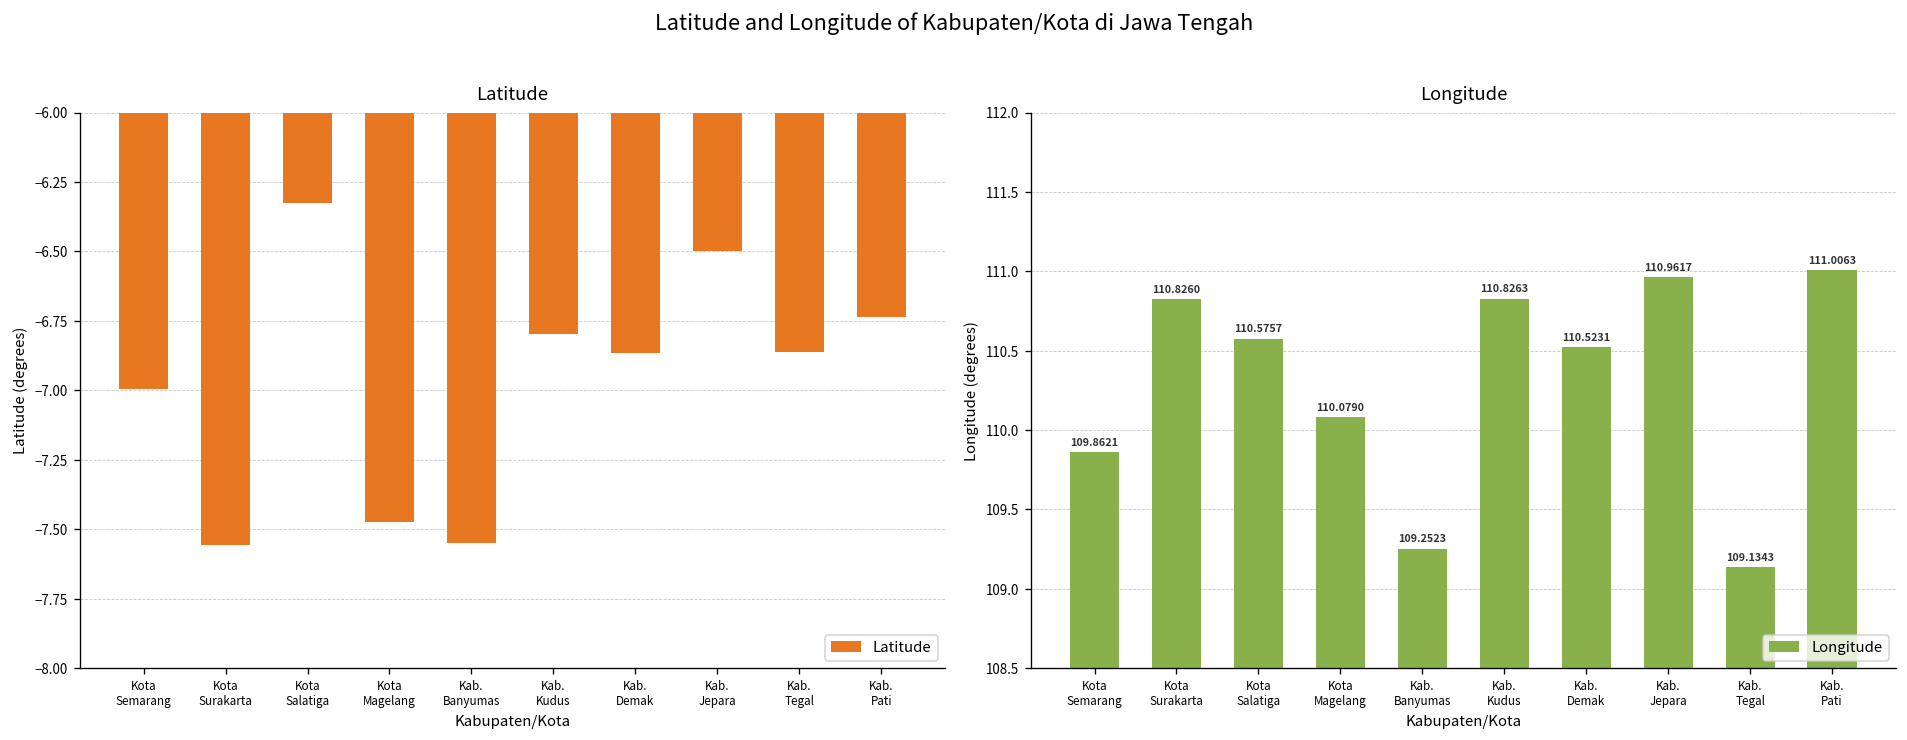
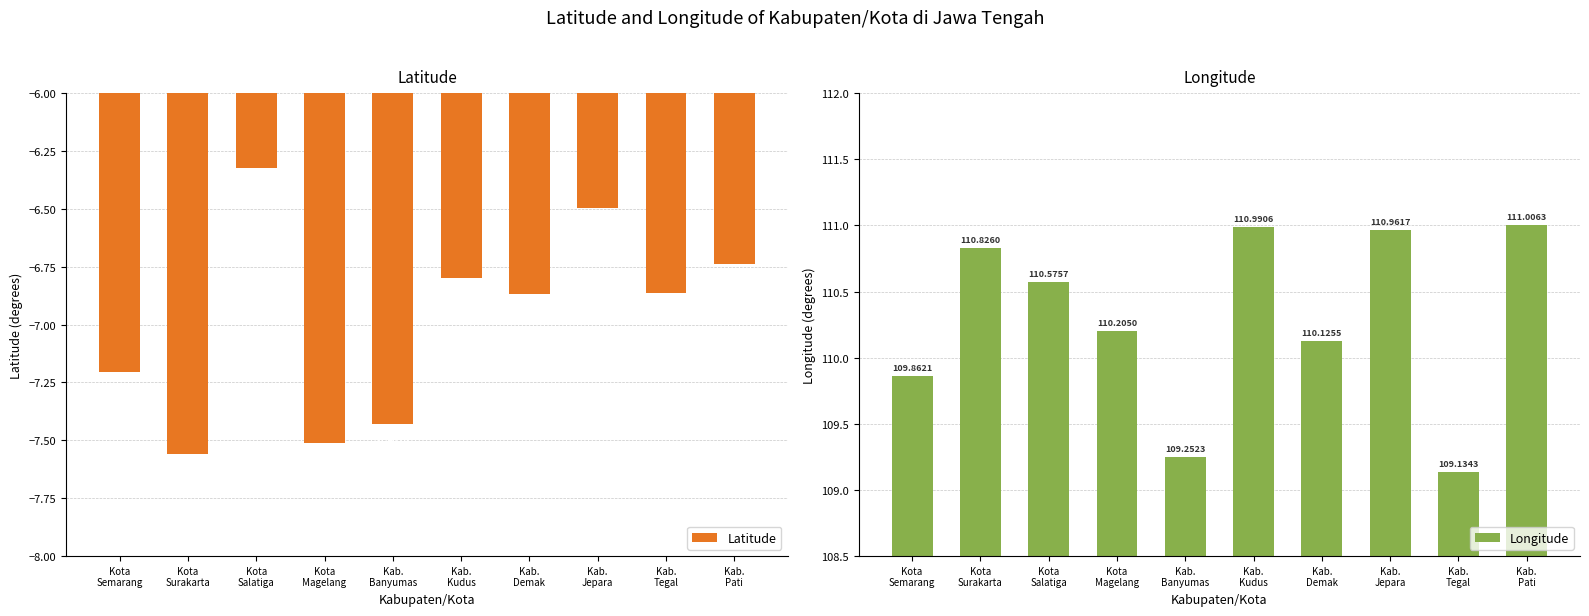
  {
    "Latitude": {
-     "Kota Semarang": -6.99,
+     "Kota Semarang": -7.21,
      "Kota Surakarta": -7.56,
      "Kota Salatiga": -6.32,
-     "Kota Magelang": -7.48,
-     "Kab. Banyumas": -7.55,
+     "Kota Magelang": -7.51,
+     "Kab. Banyumas": -7.43,
      "Kab. Kudus": -6.80,
      "Kab. Demak": -6.87,
      "Kab. Jepara": -6.50,
      "Kab. Tegal": -6.86,
      "Kab. Pati": -6.74
    },
    "Longitude": {
      "Kota Semarang": 109.8621,
      "Kota Surakarta": 110.8260,
      "Kota Salatiga": 110.5757,
-     "Kota Magelang": 110.0790,
+     "Kota Magelang": 110.2050,
      "Kab. Banyumas": 109.2523,
-     "Kab. Kudus": 110.8263,
-     "Kab. Demak": 110.5231,
+     "Kab. Kudus": 110.9906,
+     "Kab. Demak": 110.1255,
      "Kab. Jepara": 110.9617,
      "Kab. Tegal": 109.1343,
      "Kab. Pati": 111.0063
    }
  }
